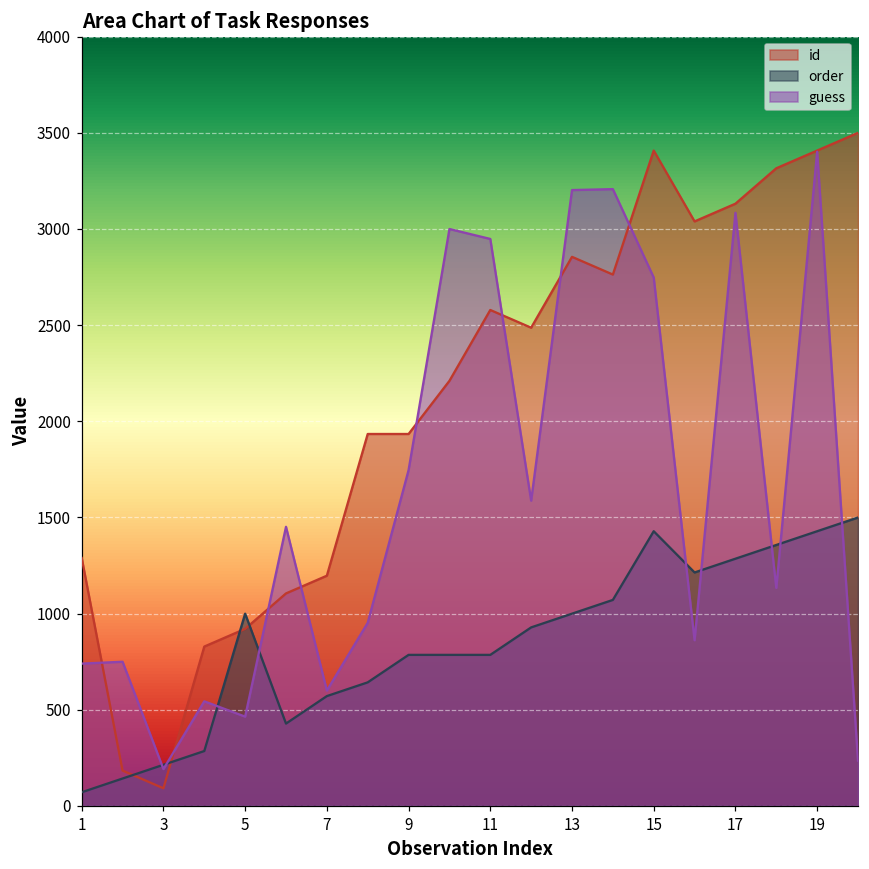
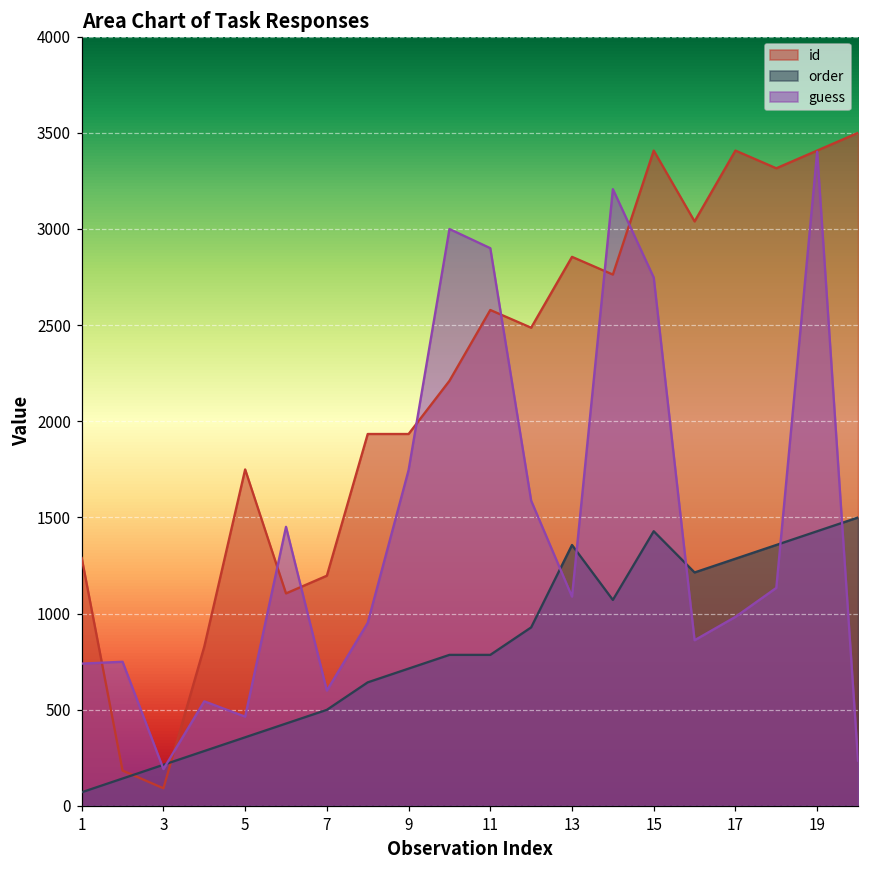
  {
    "id": {
      "1": 1290,
      "3": 90,
-     "5": 920,
+     "5": 1750,
      "7": 1200,
      "9": 1930,
      "11": 2580,
      "13": 2860,
      "15": 3410,
-     "17": 3130
+     "17": 3410
    },
    "order": {
      "1": 70,
      "3": 210,
-     "5": 1000,
-     "7": 570,
-     "9": 790,
+     "5": 360,
+     "7": 500,
+     "9": 710,
      "11": 790,
-     "13": 1000,
+     "13": 1360,
      "15": 1430,
      "17": 1290,
      "19": 1430
    },
    "guess": {
      "1": 740,
      "3": 190,
      "5": 460,
      "7": 600,
      "9": 1750,
-     "11": 2950,
-     "13": 3200,
+     "11": 2900,
+     "13": 1090,
      "15": 2750,
-     "17": 3080
+     "17": 980
    }
  }
